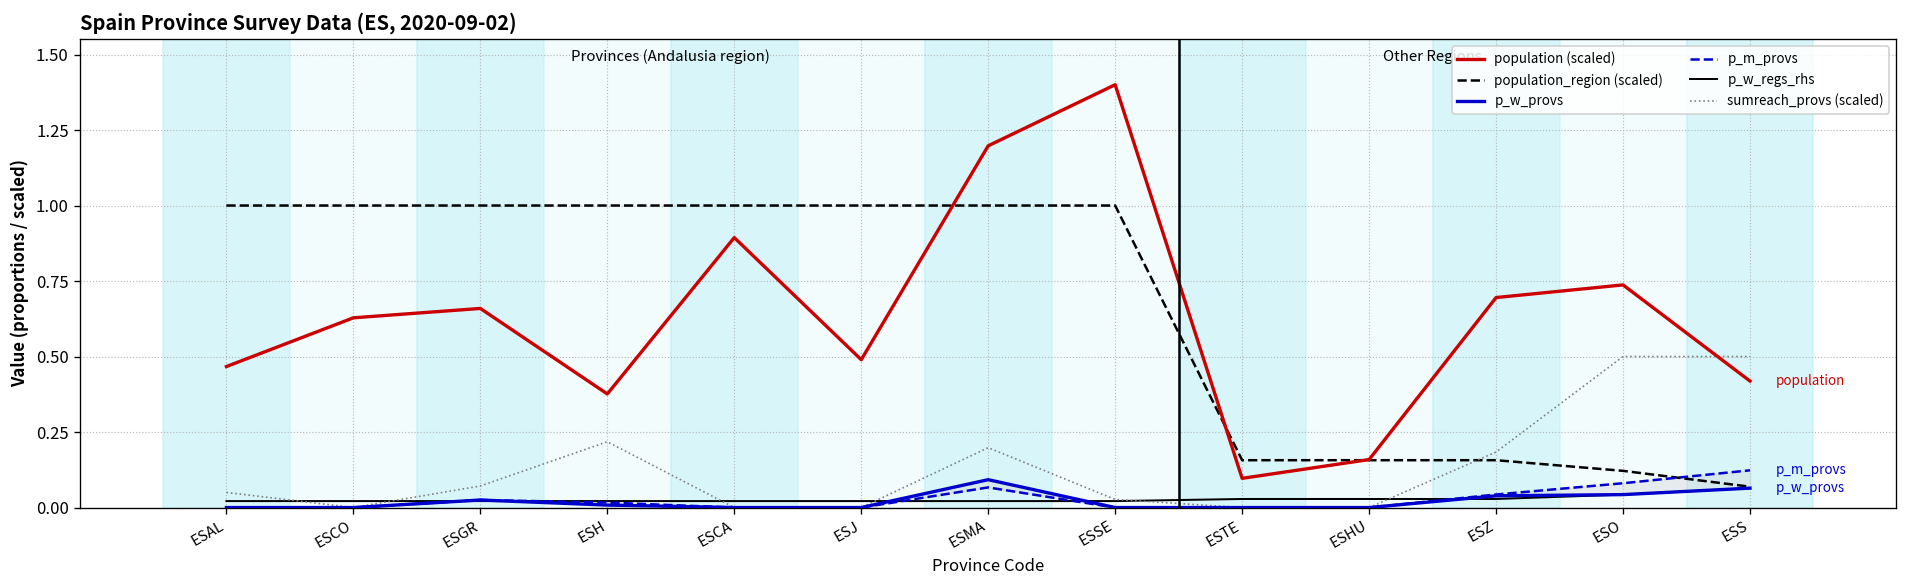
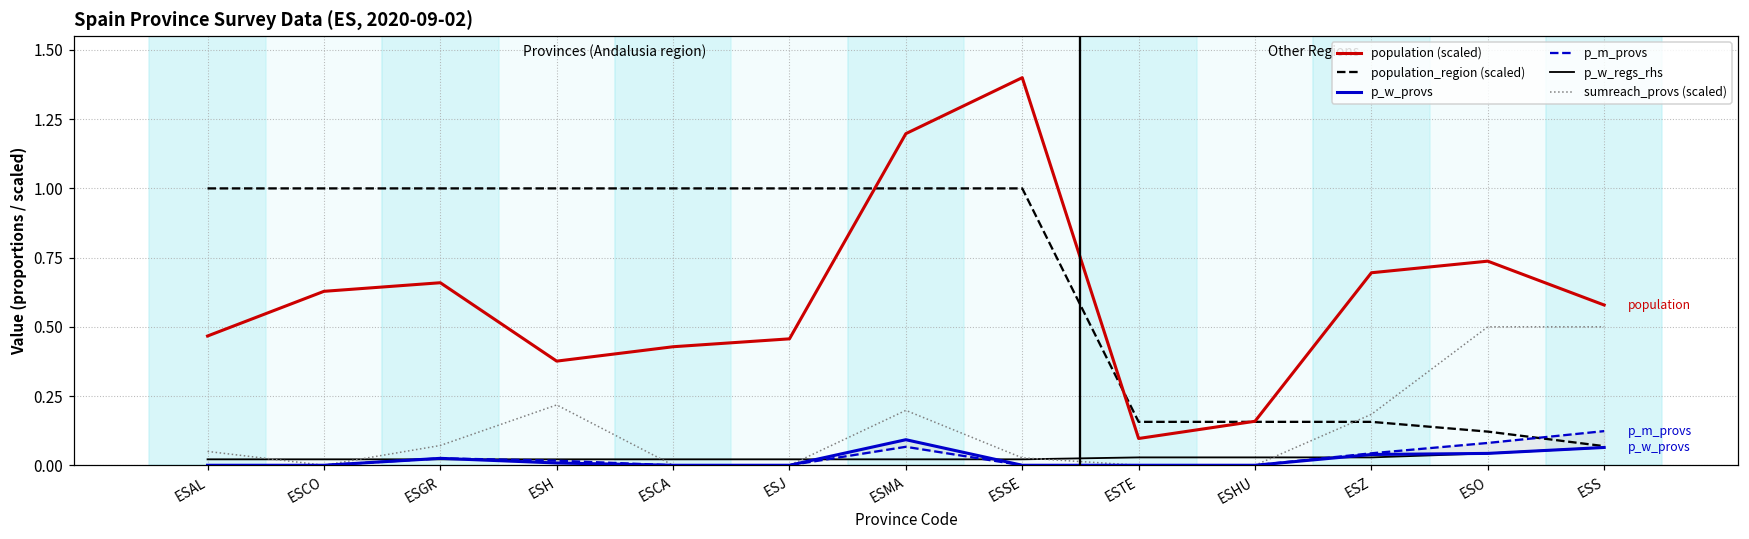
  {
    "population (scaled)": {
      "ESAL": 0.47,
      "ESCO": 0.63,
      "ESGR": 0.66,
      "ESH": 0.38,
-     "ESCA": 0.89,
-     "ESJ": 0.49,
+     "ESCA": 0.43,
+     "ESJ": 0.46,
      "ESMA": 1.20,
      "ESSE": 1.40,
      "ESTE": 0.10,
      "ESZ": 0.70,
      "ESO": 0.74,
-     "ESS": 0.42
+     "ESS": 0.58
    },
    "sumreach_provs (scaled)": {
      "ESAL": 0.05,
      "ESGR": 0.07,
      "ESH": 0.22,
      "ESMA": 0.20,
      "ESZ": 0.18,
      "ESO": 0.50,
      "ESS": 0.50
    }
  }
